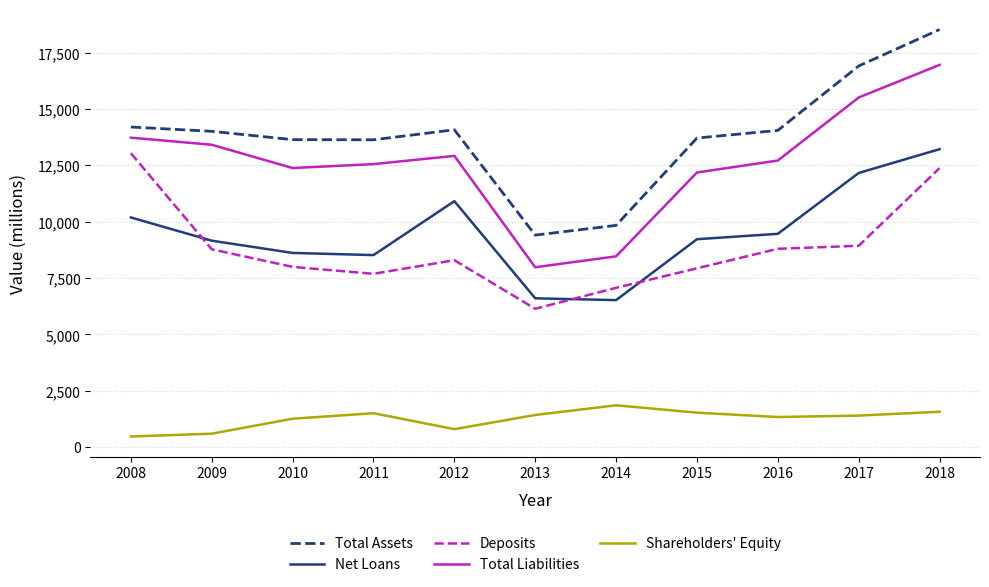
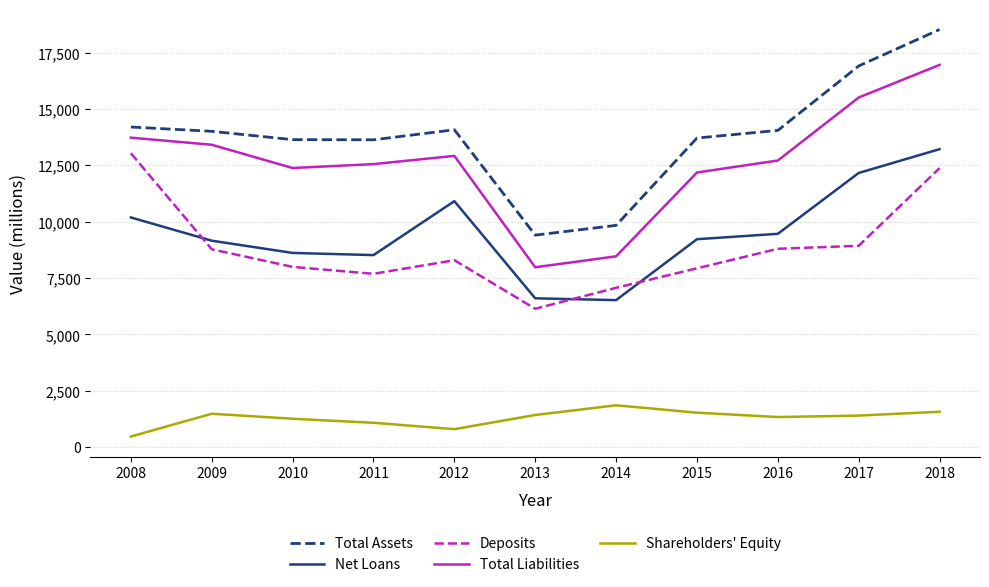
  {
    "Shareholders' Equity": {
      "2008": "500",
-     "2009": "600",
+     "2009": "1,500",
      "2010": "1,300",
-     "2011": "1,500",
+     "2011": "1,100",
      "2012": "800",
      "2013": "1,400",
      "2014": "1,900",
      "2015": "1,500",
      "2016": "1,300",
      "2017": "1,400",
      "2018": "1,600"
    }
  }
